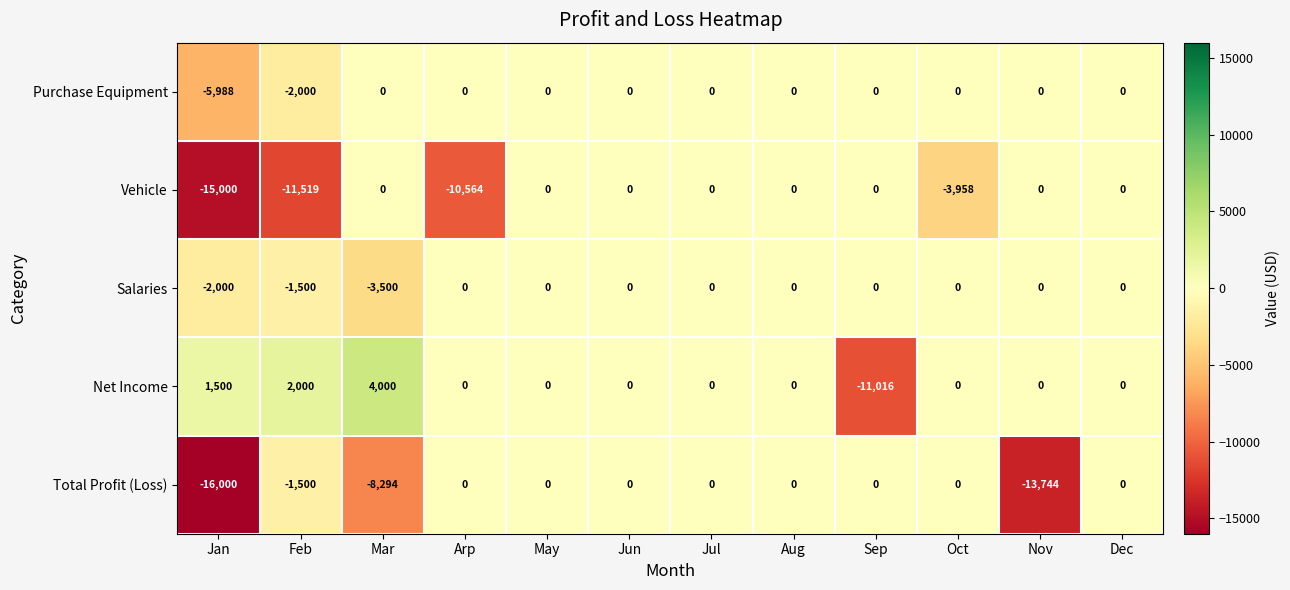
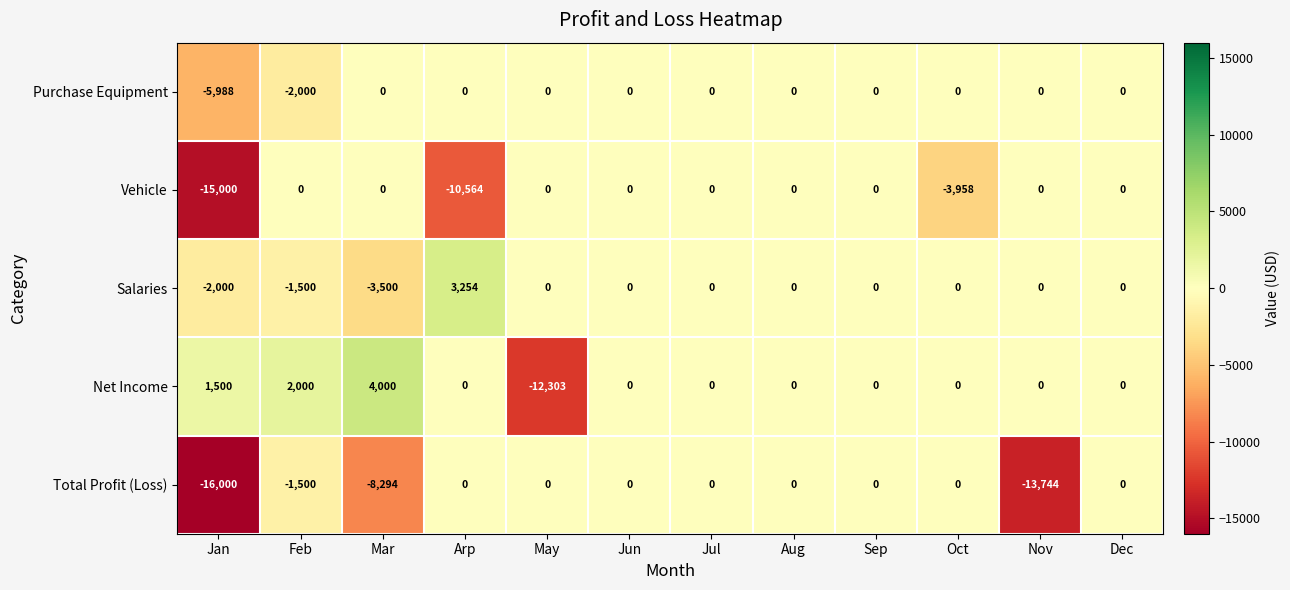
  {
    "Purchase Equipment": {
      "Jan": "-5,988",
      "Feb": "-2,000",
      "Mar": "0",
      "Arp": "0",
      "May": "0",
      "Jun": "0",
      "Jul": "0",
      "Aug": "0",
      "Sep": "0",
      "Oct": "0",
      "Nov": "0",
      "Dec": "0"
    },
    "Vehicle": {
      "Jan": "-15,000",
-     "Feb": "-11,519",
+     "Feb": "0",
      "Mar": "0",
      "Arp": "-10,564",
      "May": "0",
      "Jun": "0",
      "Jul": "0",
      "Aug": "0",
      "Sep": "0",
      "Oct": "-3,958",
      "Nov": "0",
      "Dec": "0"
    },
    "Salaries": {
      "Jan": "-2,000",
      "Feb": "-1,500",
      "Mar": "-3,500",
-     "Arp": "0",
+     "Arp": "3,254",
      "May": "0",
      "Jun": "0",
      "Jul": "0",
      "Aug": "0",
      "Sep": "0",
      "Oct": "0",
      "Nov": "0",
      "Dec": "0"
    },
    "Net Income": {
      "Jan": "1,500",
      "Feb": "2,000",
      "Mar": "4,000",
      "Arp": "0",
-     "May": "0",
+     "May": "-12,303",
      "Jun": "0",
      "Jul": "0",
      "Aug": "0",
-     "Sep": "-11,016",
+     "Sep": "0",
      "Oct": "0",
      "Nov": "0",
      "Dec": "0"
    },
    "Total Profit (Loss)": {
      "Jan": "-16,000",
      "Feb": "-1,500",
      "Mar": "-8,294",
      "Arp": "0",
      "May": "0",
      "Jun": "0",
      "Jul": "0",
      "Aug": "0",
      "Sep": "0",
      "Oct": "0",
      "Nov": "-13,744",
      "Dec": "0"
    }
  }
